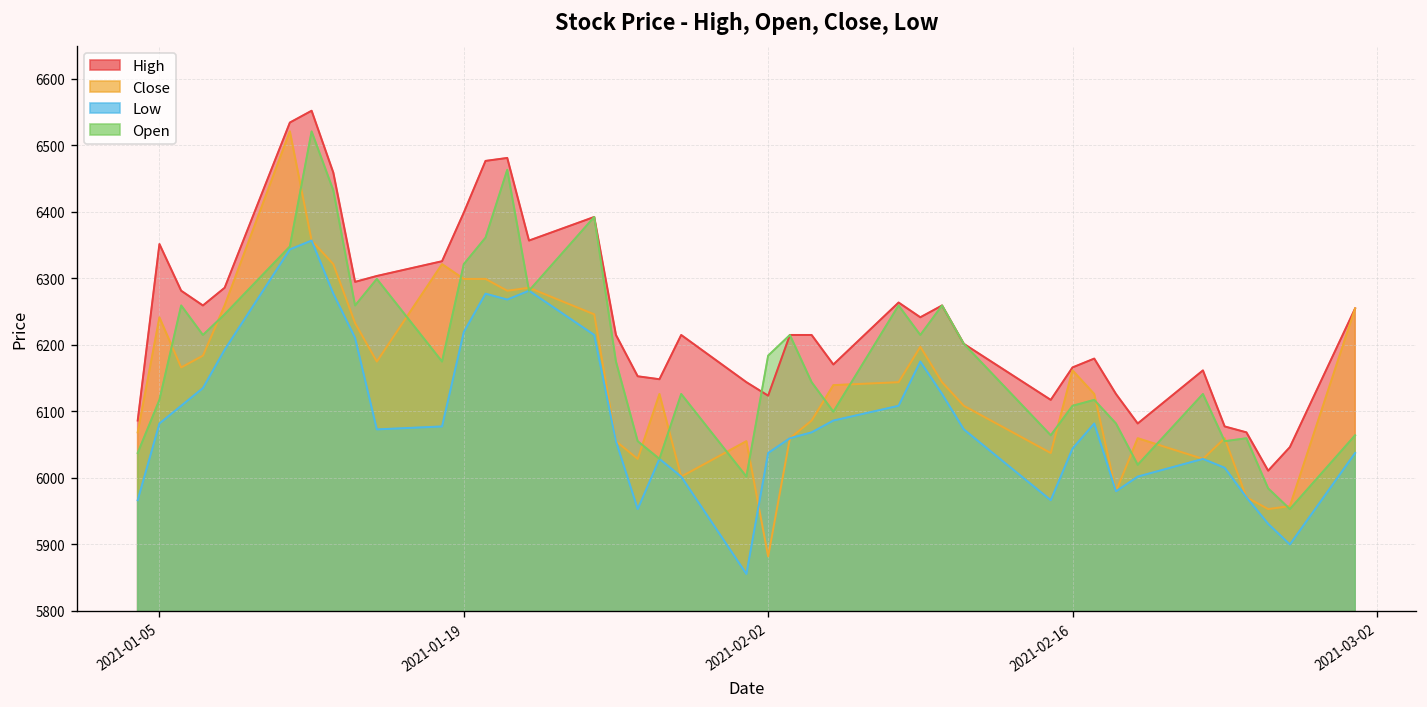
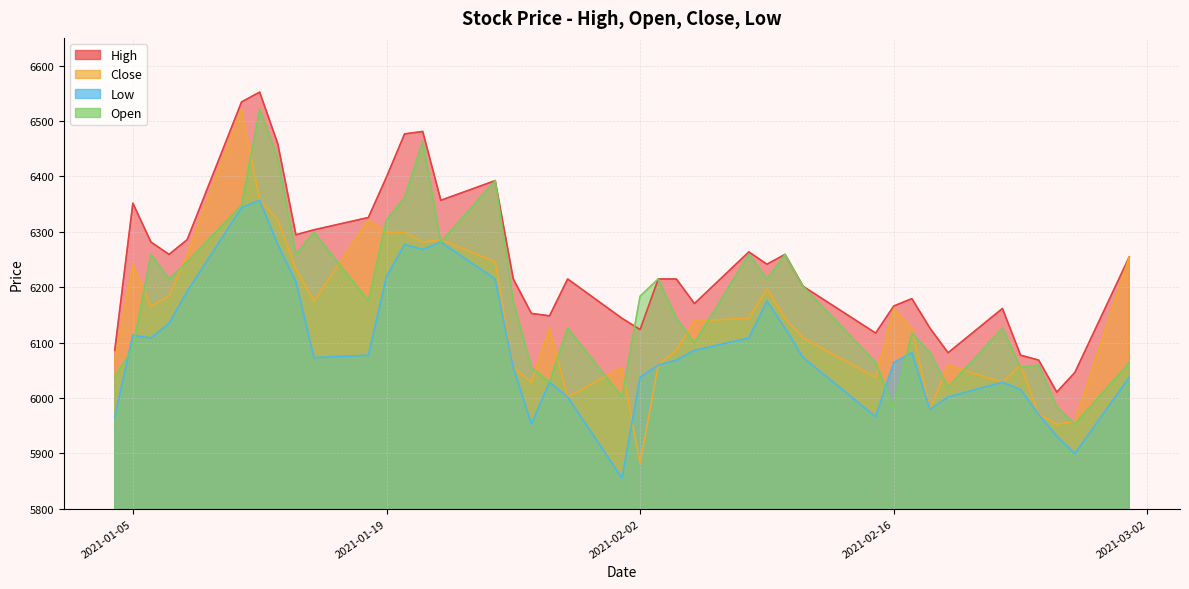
  {
    "High": {
      "2021-01-05": 6350,
      "2021-01-19": 6400,
      "2021-02-02": 6120
    },
    "Close": {
      "2021-01-05": 6240,
      "2021-01-19": 6300,
      "2021-02-02": 5880
    },
    "Low": {
-     "2021-01-05": 6080,
+     "2021-01-05": 6110,
      "2021-01-19": 6220,
      "2021-02-02": 6040,
-     "2021-02-16": 6040
+     "2021-02-16": 6060
    },
    "Open": {
-     "2021-01-05": 6120,
+     "2021-01-05": 6090,
      "2021-01-19": 6320,
      "2021-02-02": 6180,
-     "2021-02-16": 6110
+     "2021-02-16": 5980
    }
  }
